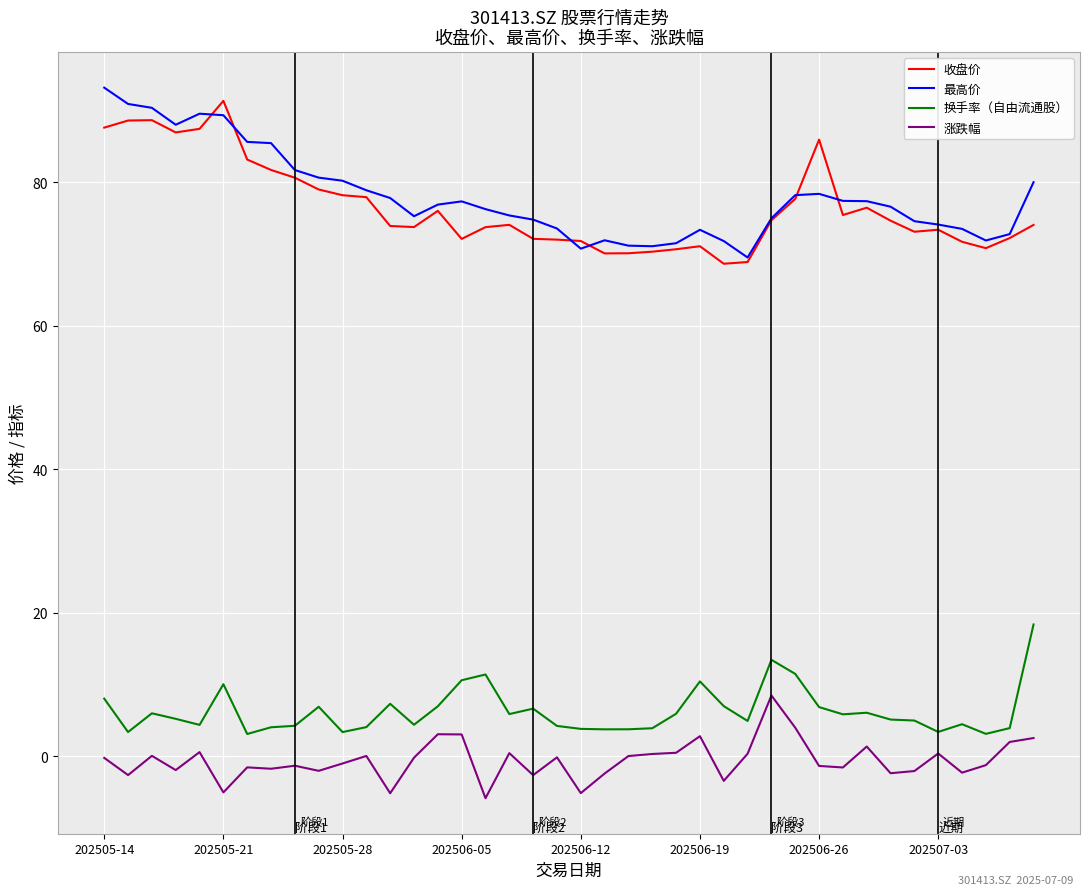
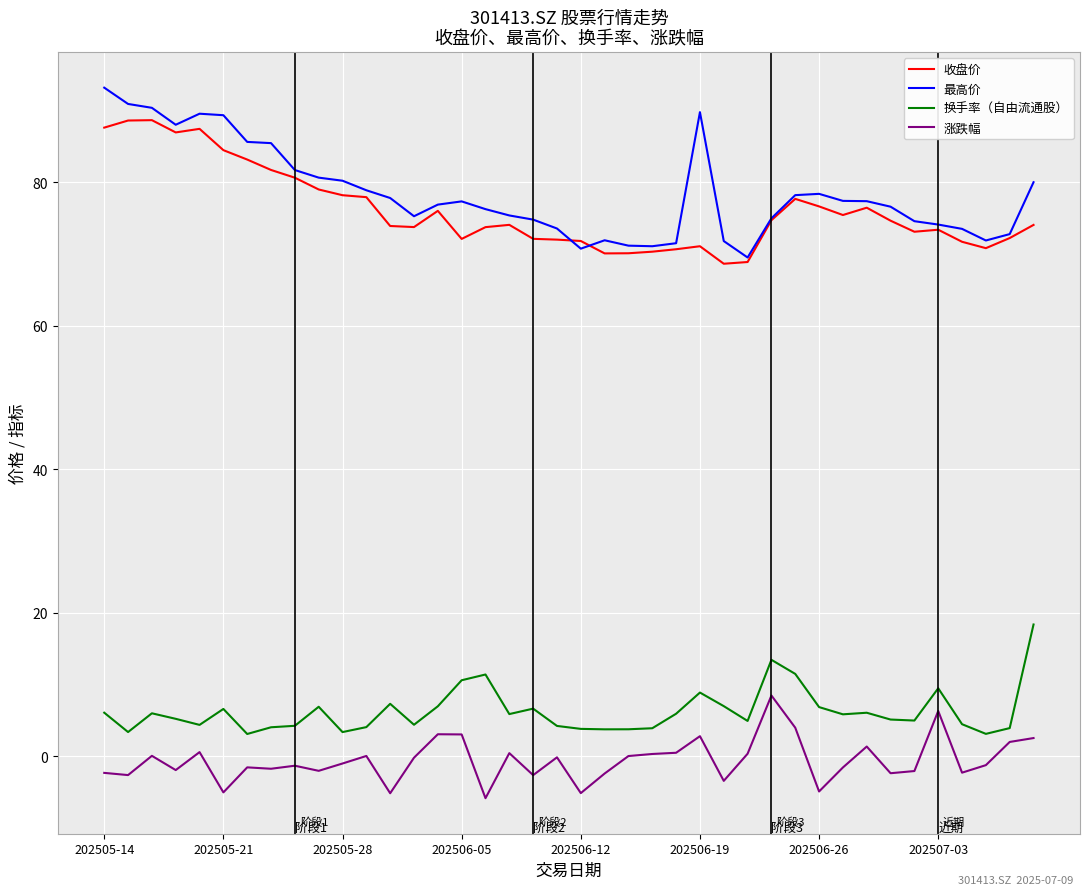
  {
    "收盘价": {
      "202505-14": 88,
-     "202505-21": 91,
+     "202505-21": 84,
      "202505-28": 78,
      "202506-05": 72,
      "202506-12": 72,
      "202506-19": 71,
-     "202506-26": 86,
+     "202506-26": 77,
      "202507-03": 73
    },
    "最高价": {
      "202505-14": 93,
      "202505-21": 89,
      "202505-28": 80,
      "202506-05": 77,
      "202506-12": 71,
-     "202506-19": 73,
+     "202506-19": 90,
      "202506-26": 78,
      "202507-03": 74
    },
    "换手率（自由流通股）": {
-     "202505-14": 8,
-     "202505-21": 10,
+     "202505-14": 6,
+     "202505-21": 7,
      "202505-28": 3,
      "202506-05": 11,
      "202506-12": 4,
-     "202506-19": 10,
+     "202506-19": 9,
      "202506-26": 7,
-     "202507-03": 3
+     "202507-03": 9
    },
    "涨跌幅": {
-     "202505-14": 0,
+     "202505-14": -2,
      "202505-21": -5,
      "202505-28": -1,
      "202506-05": 3,
      "202506-12": -5,
      "202506-19": 3,
-     "202506-26": -1,
-     "202507-03": 0
+     "202506-26": -5,
+     "202507-03": 6
    }
  }
